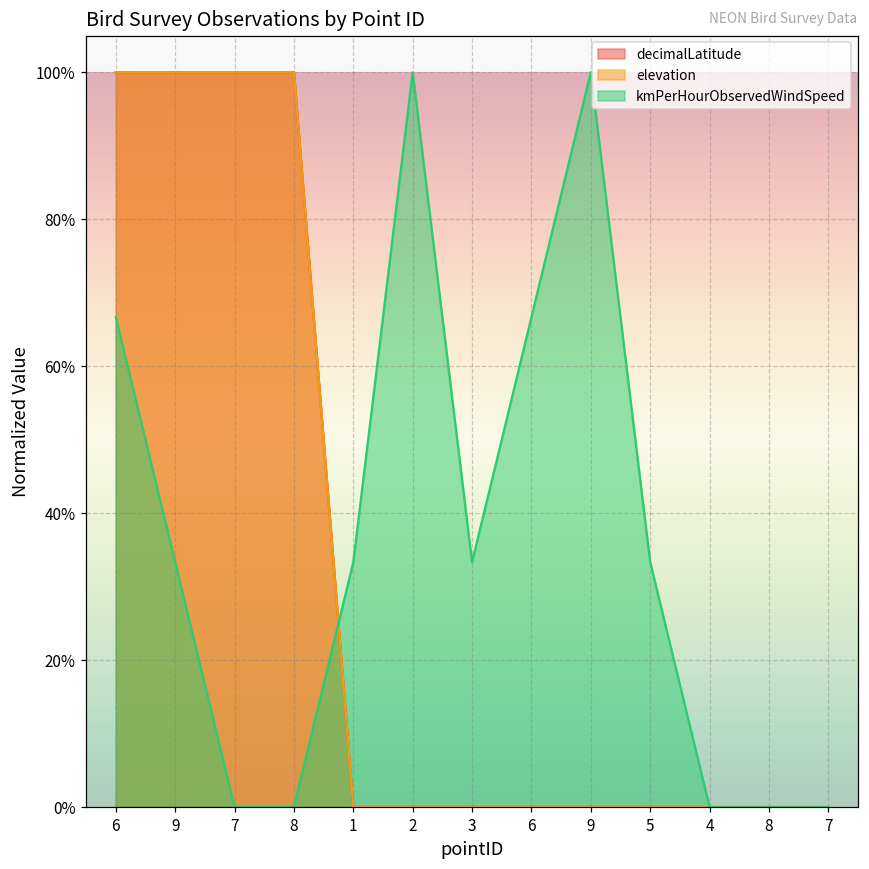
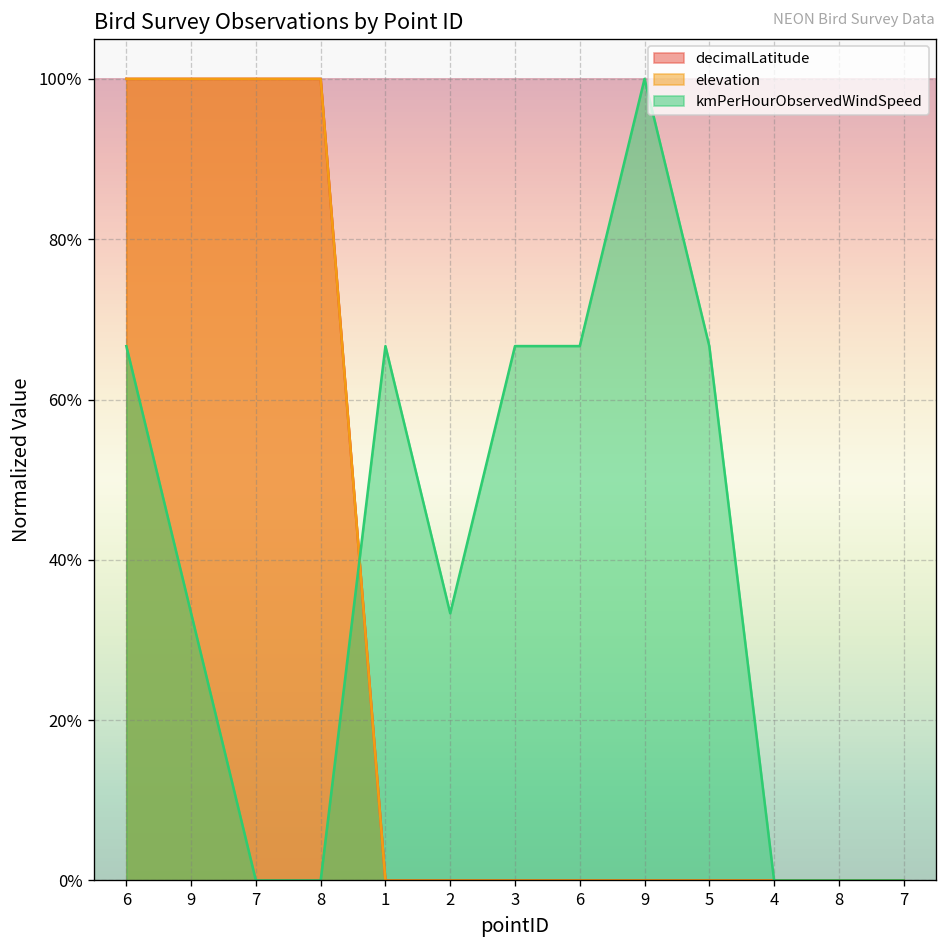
  {
    "elevation": {
      "1": "0%",
      "2": "0%",
      "3": "0%",
      "5": "0%"
    },
    "kmPerHourObservedWindSpeed": {
-     "1": "33%",
-     "2": "100%",
-     "3": "33%",
-     "5": "33%"
+     "1": "67%",
+     "2": "33%",
+     "3": "67%",
+     "5": "67%"
    }
  }
